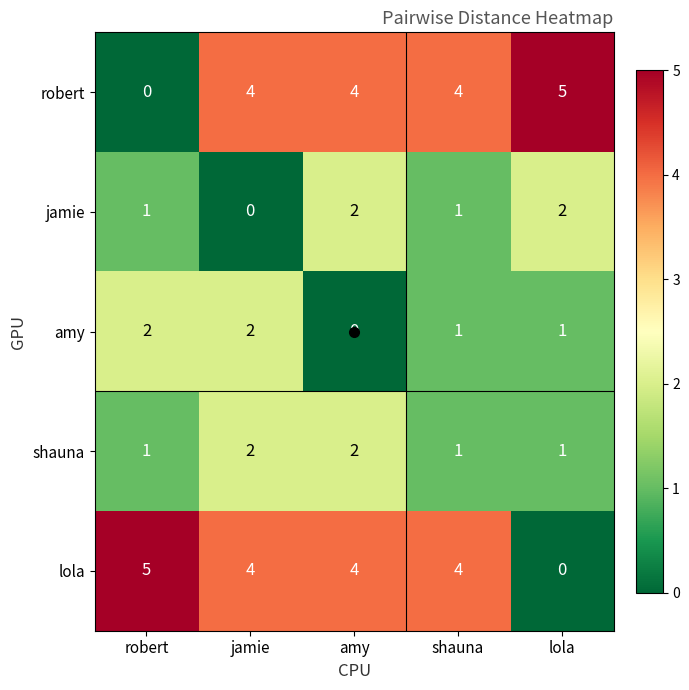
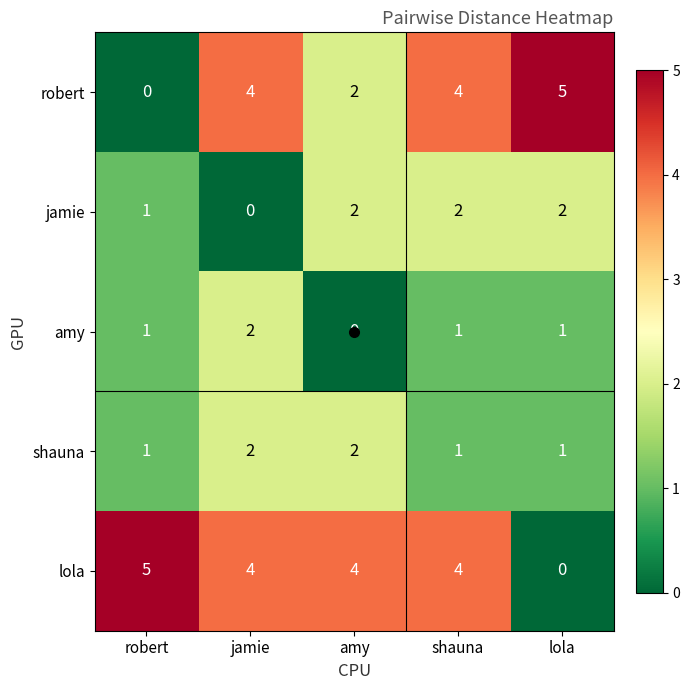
  {
    "robert": {
      "robert": 0,
      "jamie": 4,
-     "amy": 4,
+     "amy": 2,
      "shauna": 4,
      "lola": 5
    },
    "jamie": {
      "robert": 1,
      "jamie": 0,
      "amy": 2,
-     "shauna": 1,
+     "shauna": 2,
      "lola": 2
    },
    "amy": {
-     "robert": 2,
+     "robert": 1,
      "jamie": 2,
      "shauna": 1,
      "lola": 1
    },
    "shauna": {
      "robert": 1,
      "jamie": 2,
      "amy": 2,
      "shauna": 1,
      "lola": 1
    },
    "lola": {
      "robert": 5,
      "jamie": 4,
      "amy": 4,
      "shauna": 4,
      "lola": 0
    }
  }
